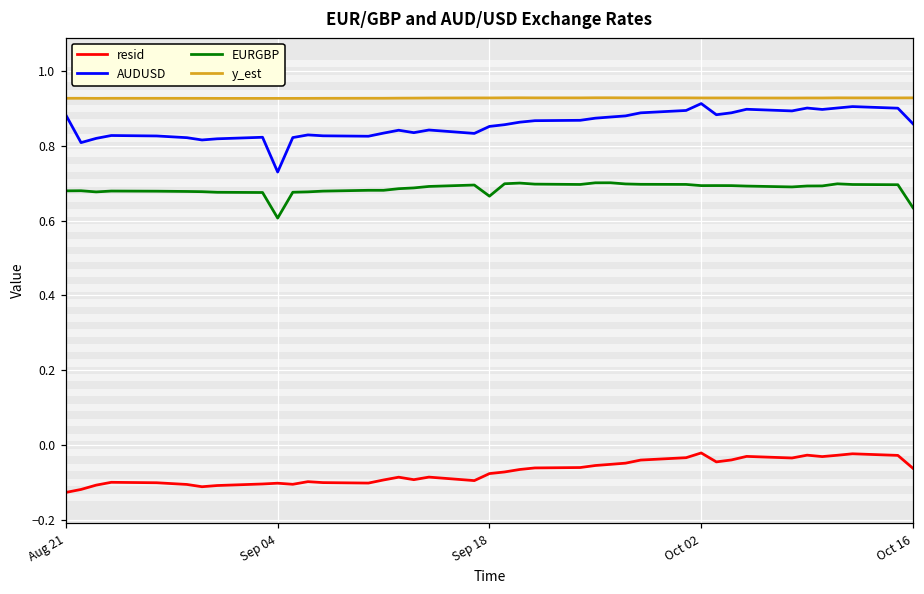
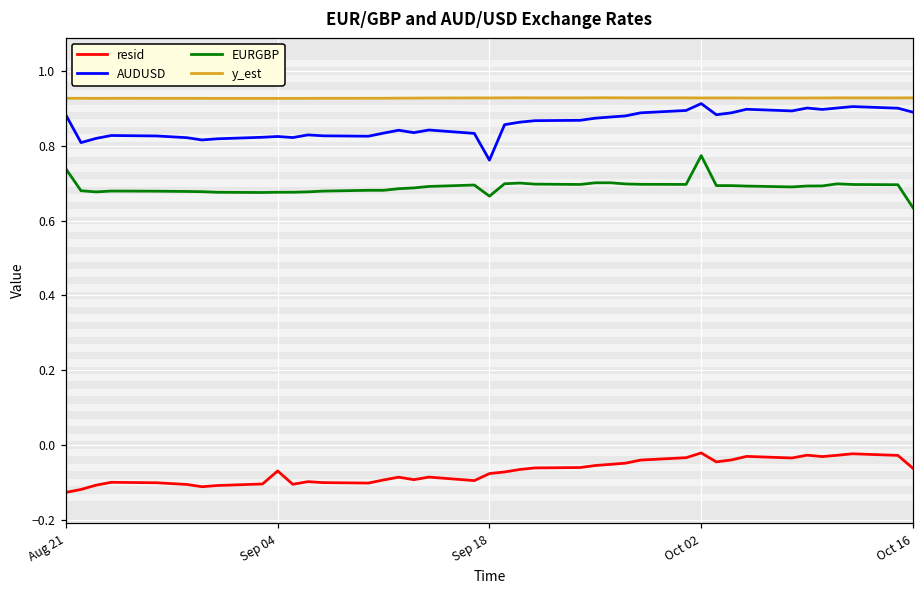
  {
    "resid": {
      "Aug 21": -0.13,
-     "Sep 04": -0.10,
+     "Sep 04": -0.07,
      "Sep 18": -0.08,
      "Oct 02": -0.02,
      "Oct 16": -0.06
    },
    "AUDUSD": {
      "Aug 21": 0.88,
-     "Sep 04": 0.73,
-     "Sep 18": 0.85,
+     "Sep 04": 0.82,
+     "Sep 18": 0.76,
      "Oct 02": 0.91,
-     "Oct 16": 0.86
+     "Oct 16": 0.89
    },
    "EURGBP": {
-     "Aug 21": 0.68,
-     "Sep 04": 0.61,
+     "Aug 21": 0.74,
+     "Sep 04": 0.68,
      "Sep 18": 0.67,
-     "Oct 02": 0.69,
+     "Oct 02": 0.77,
      "Oct 16": 0.63
    },
    "y_est": {
      "Aug 21": 0.93,
      "Sep 04": 0.93,
      "Sep 18": 0.93,
      "Oct 02": 0.93,
      "Oct 16": 0.93
    }
  }
